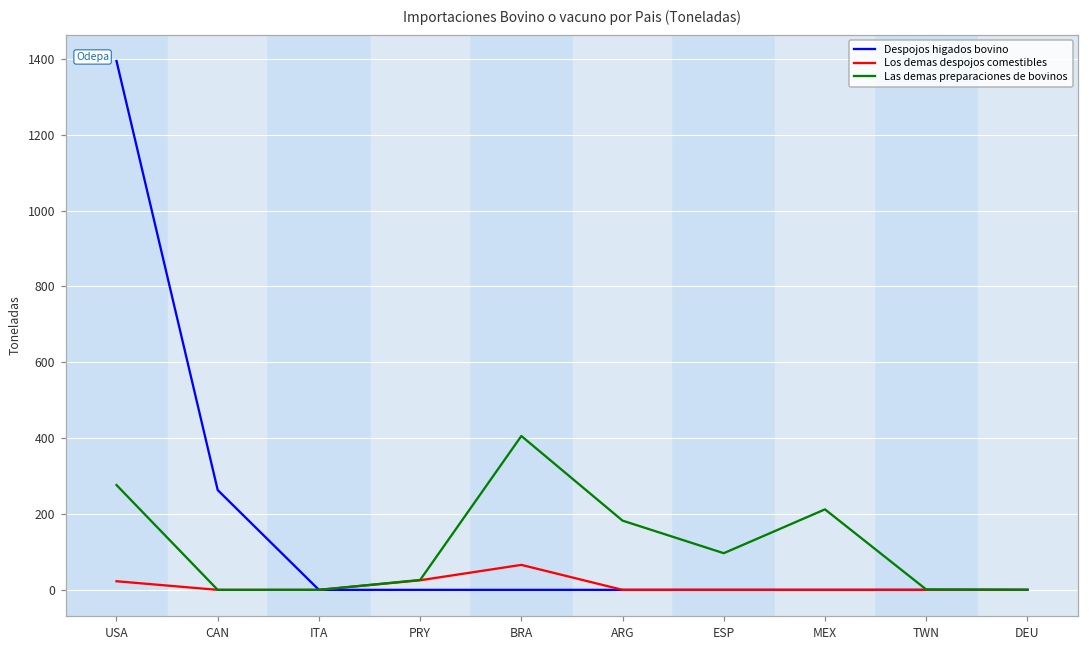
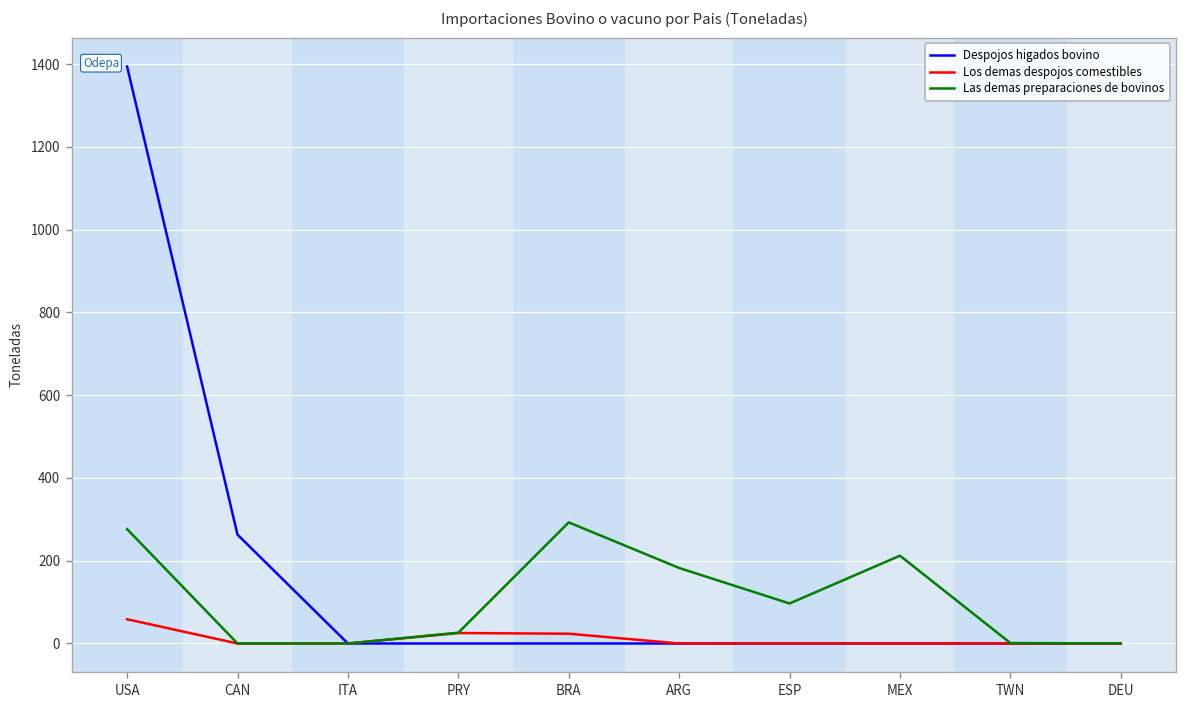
  {
    "Despojos higados bovino": {
      "USA": 1390,
      "CAN": 260,
      "PRY": 0,
      "BRA": 0
    },
    "Los demas despojos comestibles": {
-     "USA": 20,
-     "BRA": 70
+     "USA": 60,
+     "BRA": 20
    },
    "Las demas preparaciones de bovinos": {
      "USA": 280,
-     "BRA": 410,
+     "BRA": 290,
      "ARG": 180,
      "ESP": 100,
      "MEX": 210
    }
  }
